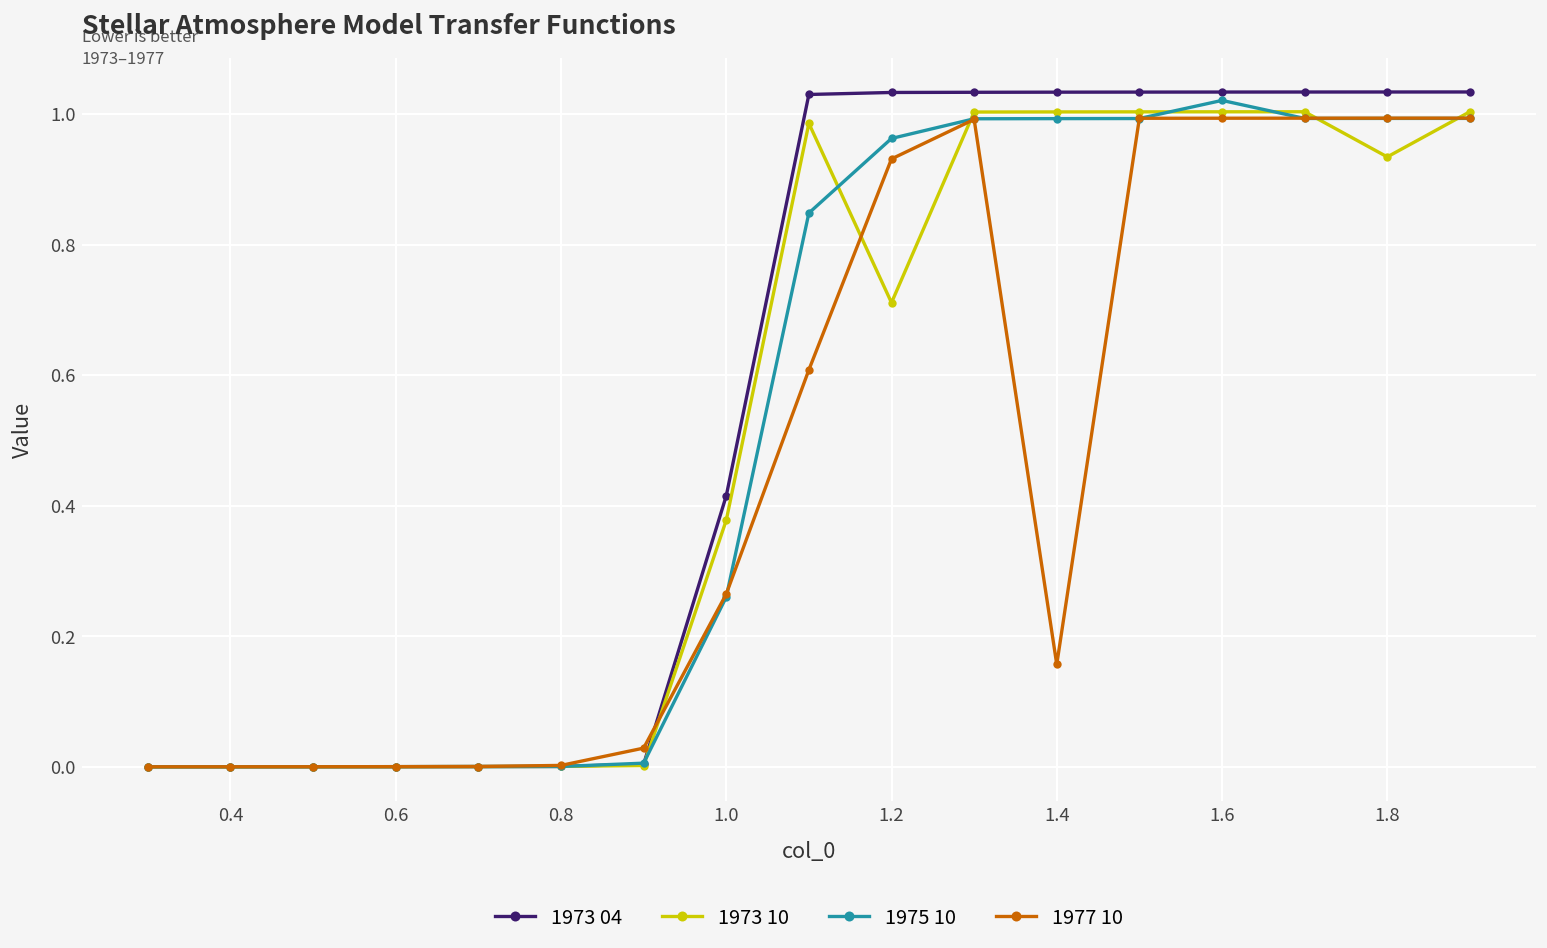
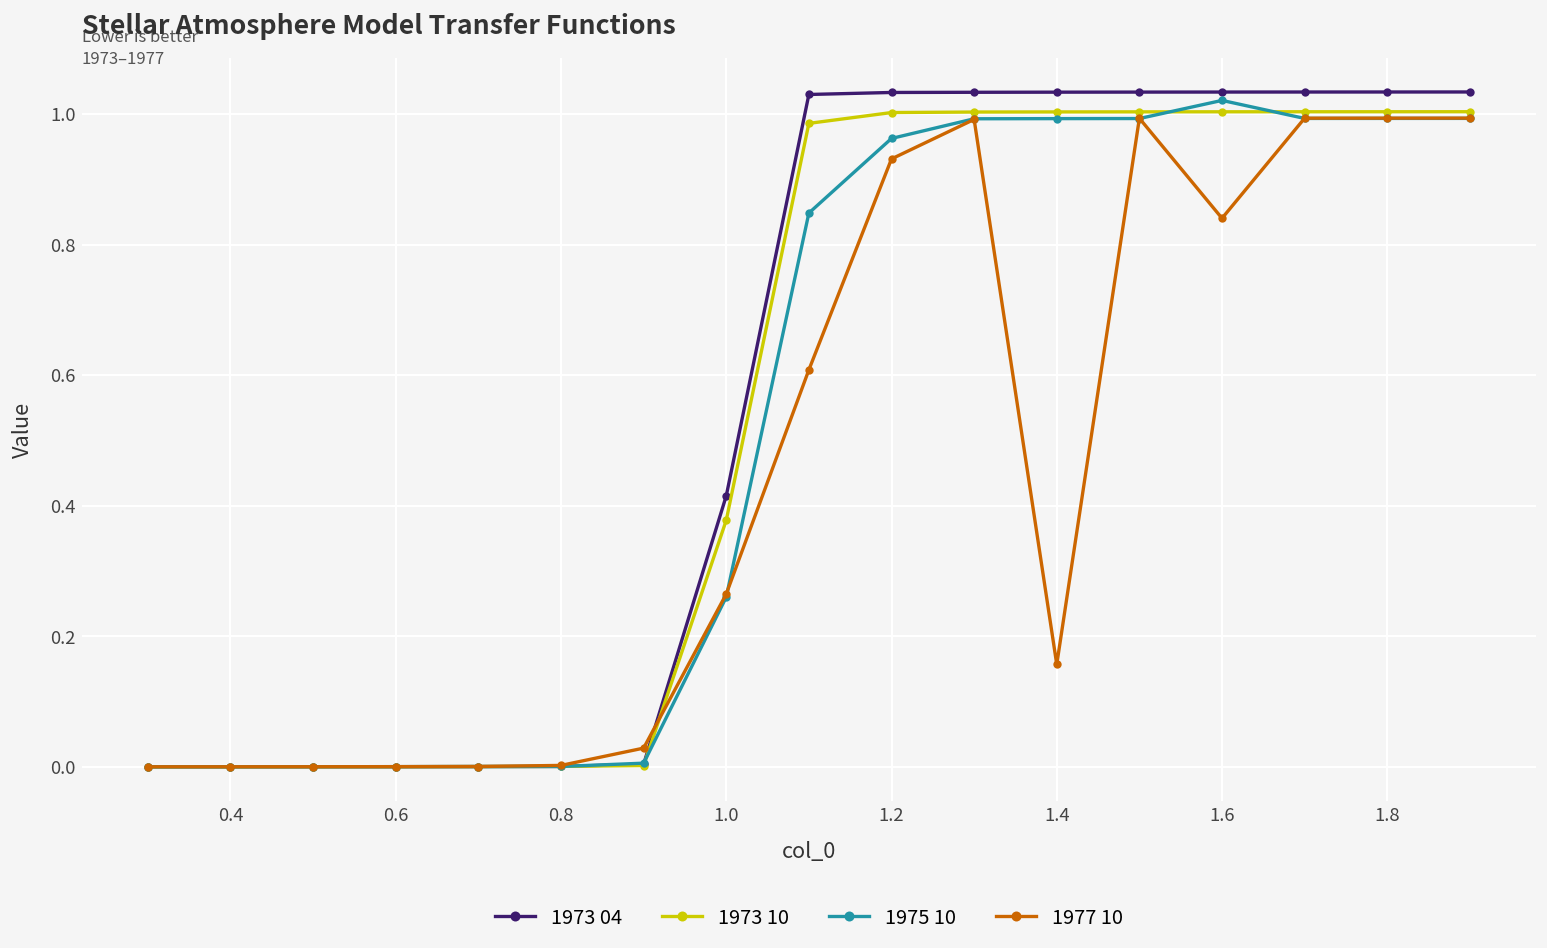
  {
    "1973 04": {
      "1.0": 0.42,
      "1.2": 1.03,
      "1.4": 1.03,
      "1.6": 1.03,
      "1.8": 1.03
    },
    "1973 10": {
      "1.0": 0.38,
-     "1.2": 0.71,
+     "1.2": 1.00,
      "1.4": 1.00,
      "1.6": 1.00,
-     "1.8": 0.93
+     "1.8": 1.00
    },
    "1975 10": {
      "1.0": 0.26,
      "1.2": 0.96,
      "1.4": 0.99,
      "1.6": 1.02
    },
    "1977 10": {
      "1.0": 0.26,
      "1.2": 0.93,
      "1.4": 0.16,
-     "1.6": 0.99
+     "1.6": 0.84
    }
  }
